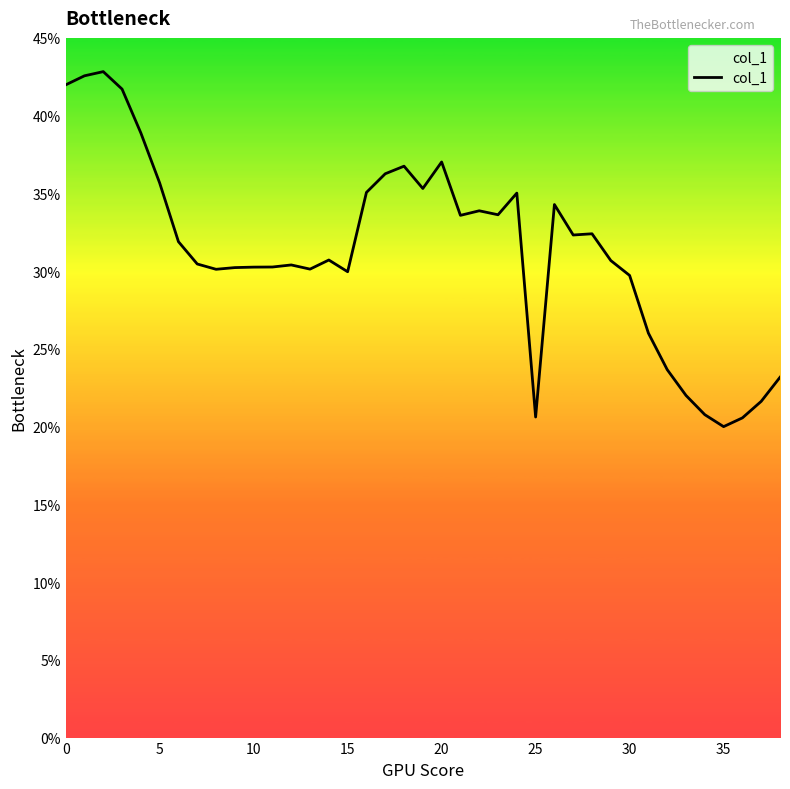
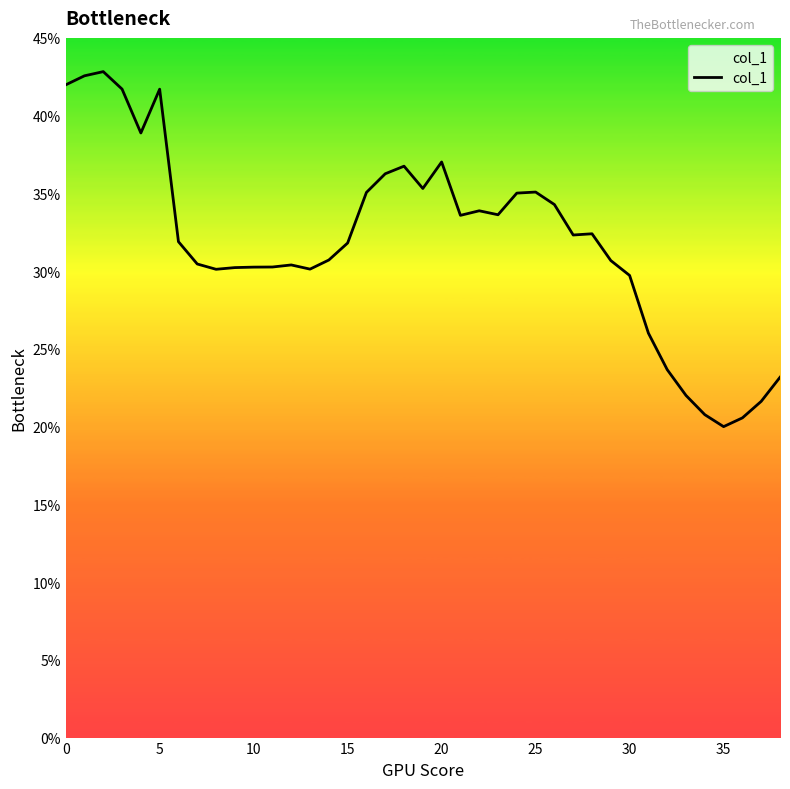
  {
    "0": "42.0%",
-   "5": "35.7%",
+   "5": "41.7%",
    "10": "30.3%",
-   "15": "30.0%",
+   "15": "31.8%",
    "20": "37.0%",
-   "25": "20.6%",
+   "25": "35.1%",
    "30": "29.7%",
    "35": "20.0%"
  }
